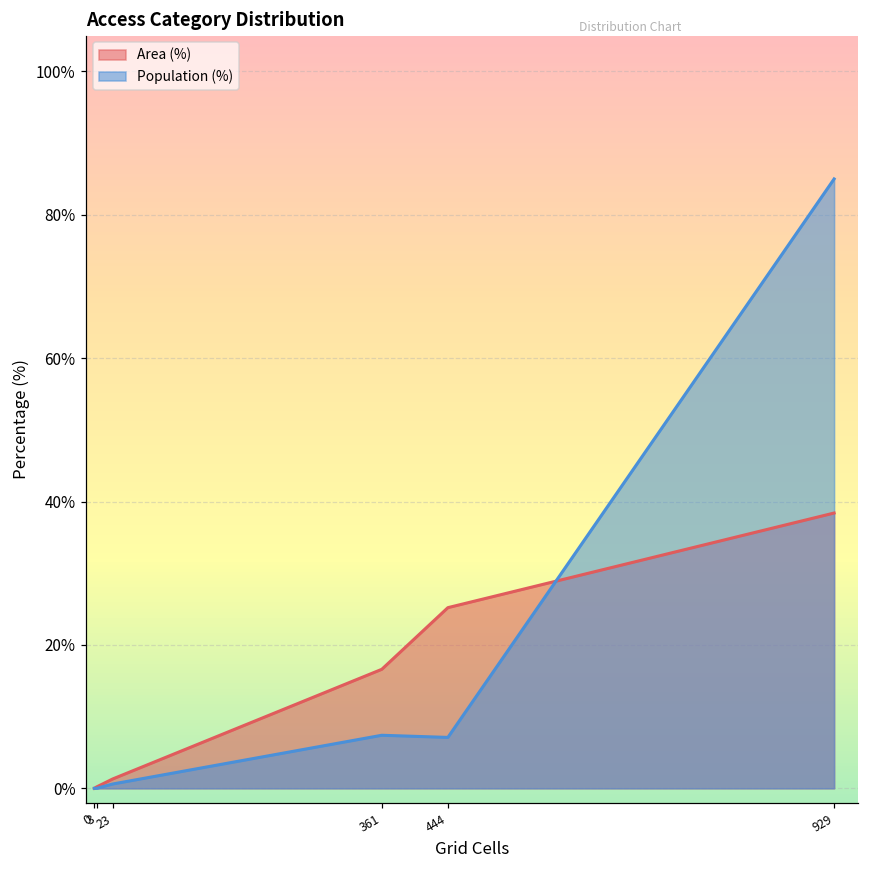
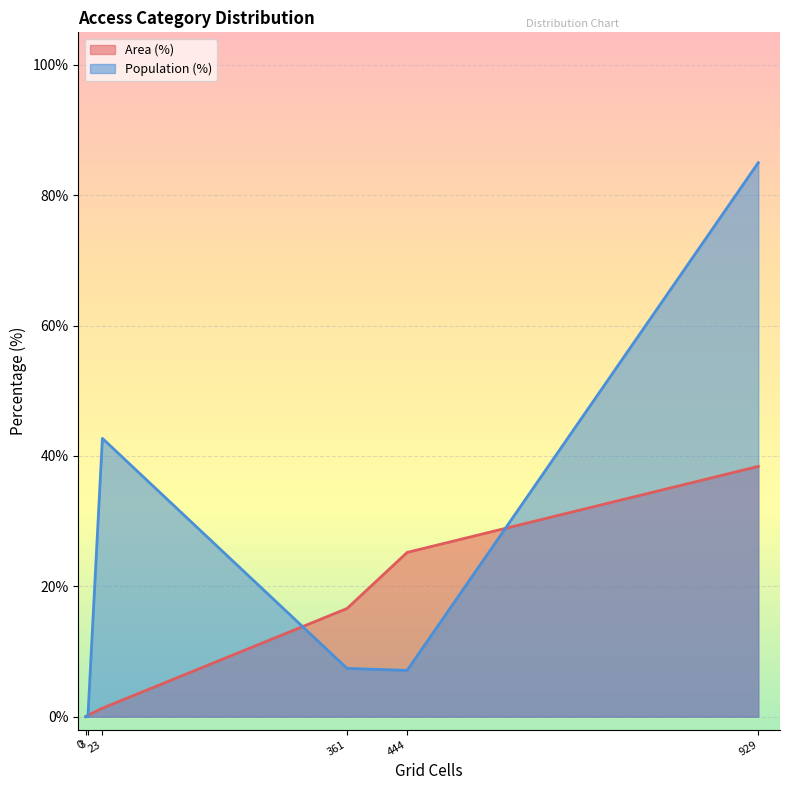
  {
    "Area (%)": {
      "23": "1%",
      "361": "17%",
      "444": "25%",
      "929": "38%"
    },
    "Population (%)": {
-     "23": "1%",
+     "23": "43%",
      "361": "7%",
      "444": "7%",
      "929": "85%"
    }
  }
